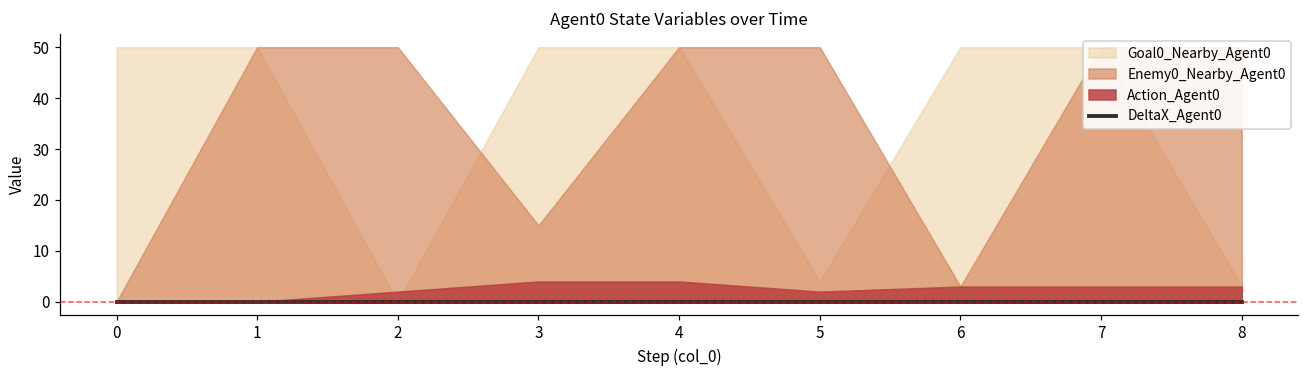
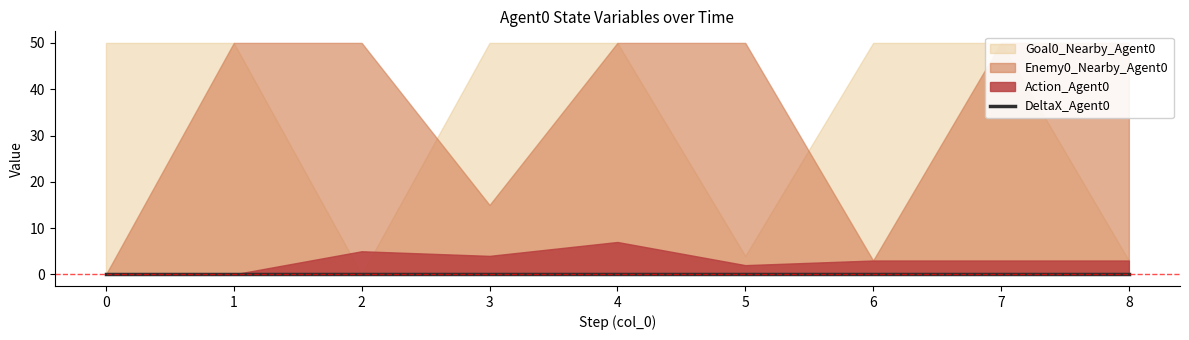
  {
    "Goal0_Nearby_Agent0": {
      "0": 50,
      "3": 50,
      "5": 4,
      "6": 50
    },
    "DeltaX_Agent0": {
      "3": 0,
      "4": 0,
      "5": 0,
      "6": 0,
      "7": 0,
      "8": 0
    },
    "Enemy0_Nearby_Agent0": {
      "2": 50,
      "3": 15,
      "5": 50
    },
    "Action_Agent0": {
-     "2": 2,
+     "2": 5,
      "3": 4,
-     "4": 4,
+     "4": 7,
      "5": 2,
      "7": 3
    }
  }
